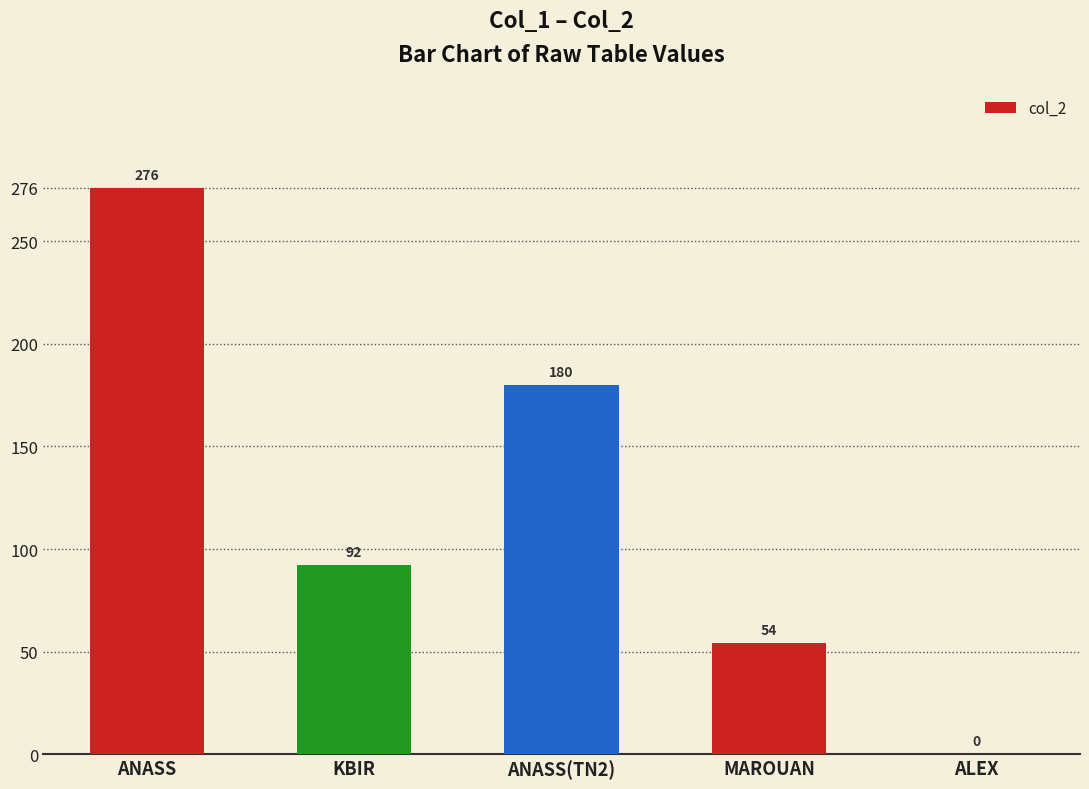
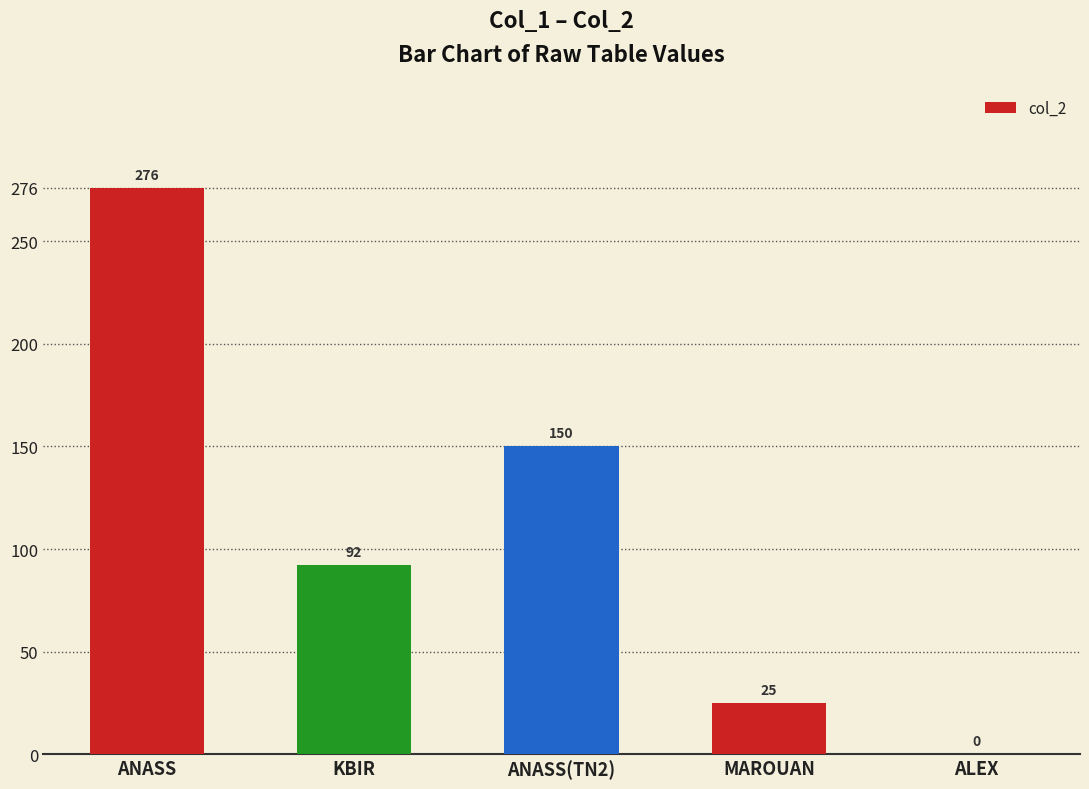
  {
    "ANASS": 276,
    "KBIR": 92,
-   "ANASS(TN2)": 180,
-   "MAROUAN": 54,
+   "ANASS(TN2)": 150,
+   "MAROUAN": 25,
    "ALEX": 0
  }
